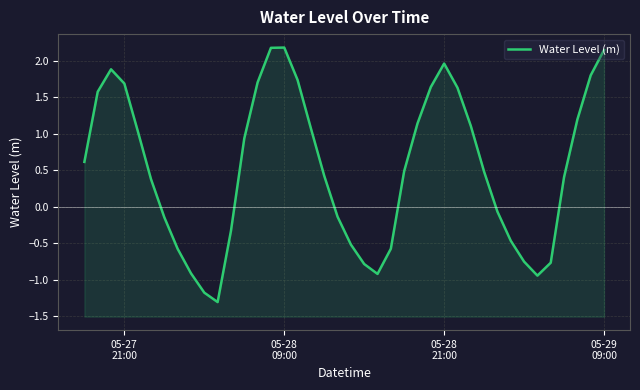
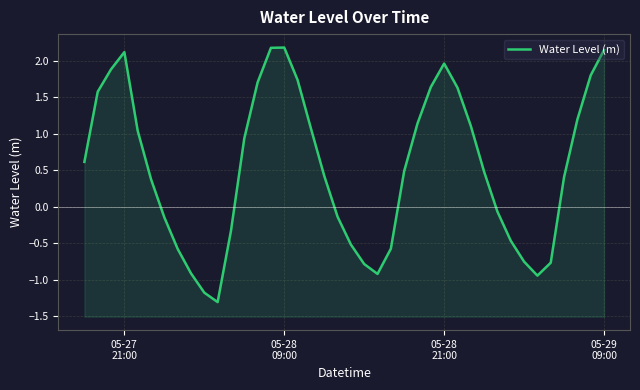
  {
-   "05-27 21:00": 1.7,
+   "05-27 21:00": 2.1,
    "05-28 09:00": 2.2,
    "05-28 21:00": 2.0
  }
